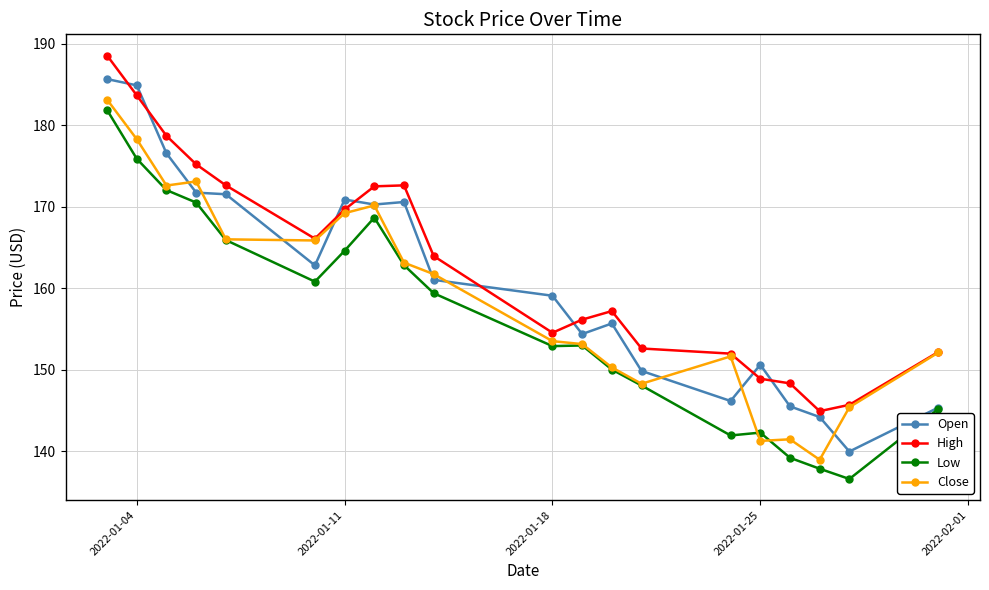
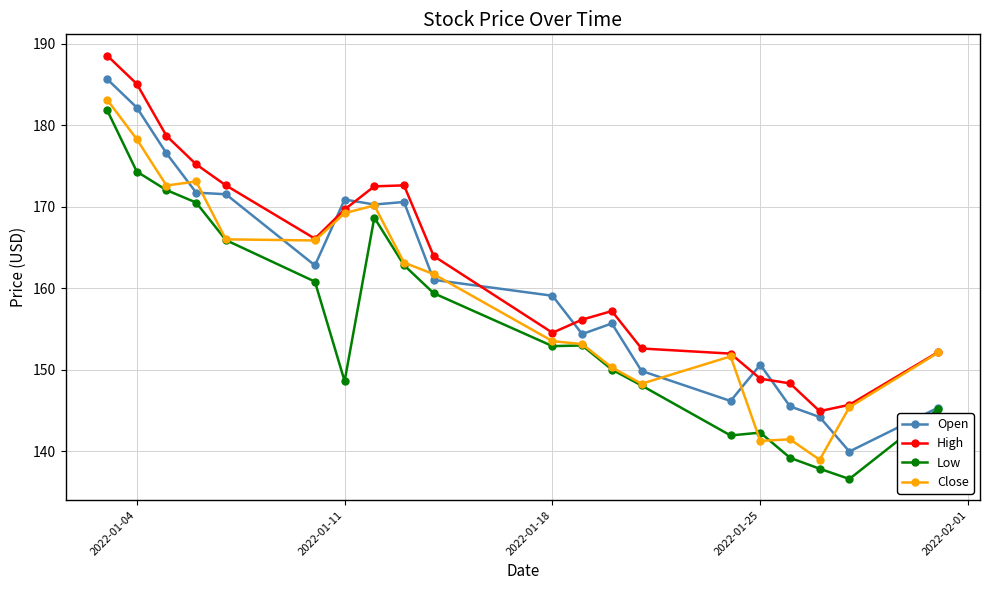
  {
    "Open": {
-     "2022-01-04": 185,
+     "2022-01-04": 182,
      "2022-01-11": 171,
      "2022-01-18": 159,
      "2022-01-25": 151
    },
    "High": {
-     "2022-01-04": 184,
+     "2022-01-04": 185,
      "2022-01-11": 170,
      "2022-01-18": 155,
      "2022-01-25": 149
    },
    "Low": {
-     "2022-01-04": 176,
-     "2022-01-11": 165,
+     "2022-01-04": 174,
+     "2022-01-11": 149,
      "2022-01-18": 153,
      "2022-01-25": 142
    },
    "Close": {
      "2022-01-04": 178,
      "2022-01-11": 169,
      "2022-01-18": 154,
      "2022-01-25": 141
    }
  }
